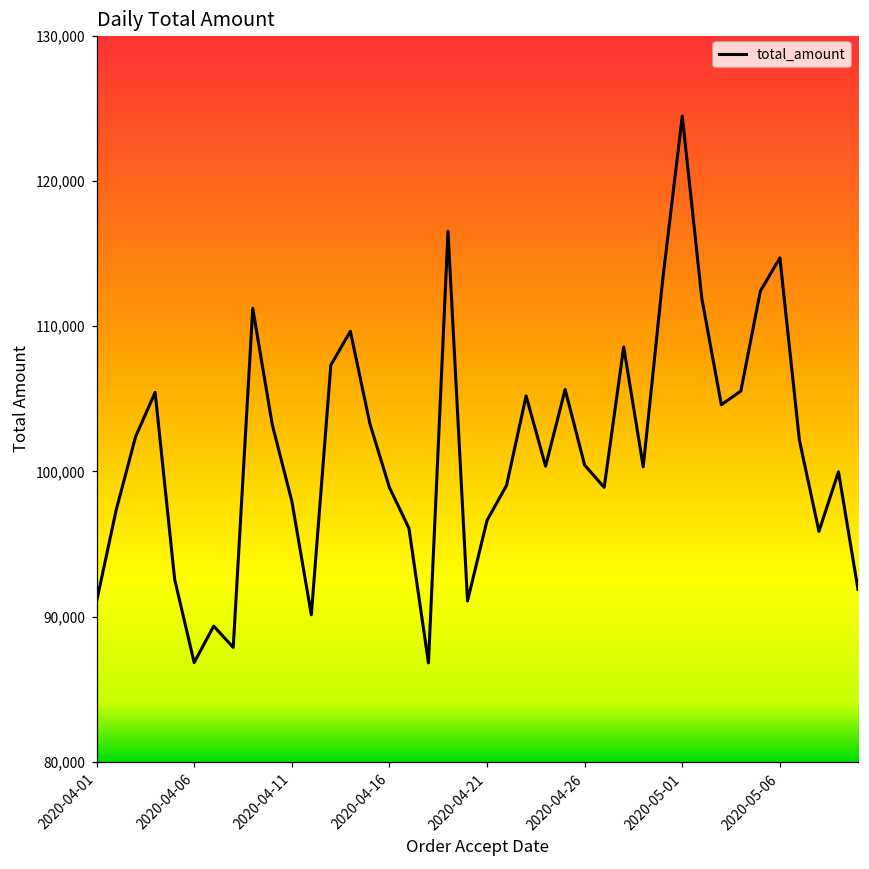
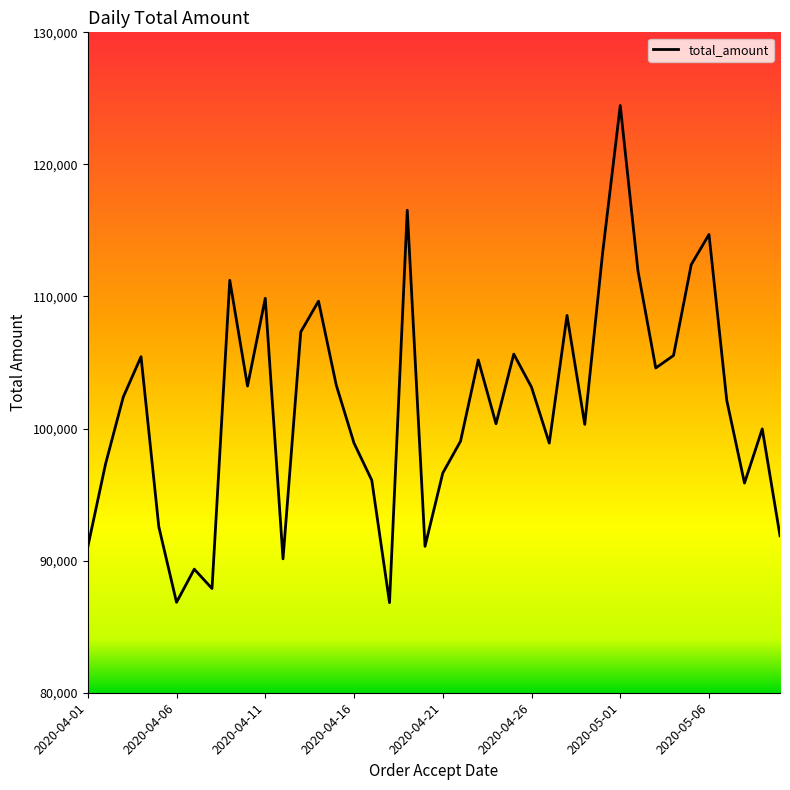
  {
    "2020-04-01": "91,000",
    "2020-04-06": "86,800",
-   "2020-04-11": "98,000",
+   "2020-04-11": "109,900",
    "2020-04-16": "98,900",
    "2020-04-21": "96,600",
-   "2020-04-26": "100,400",
+   "2020-04-26": "103,100",
    "2020-05-01": "124,500",
    "2020-05-06": "114,700"
  }
